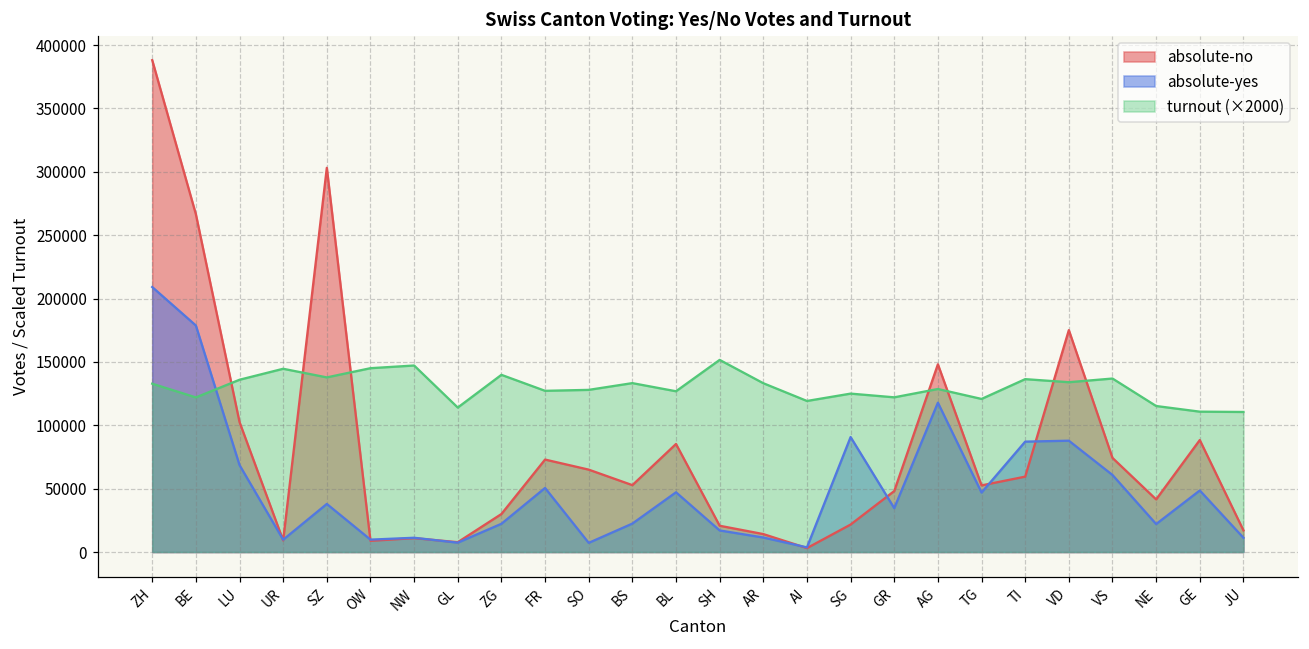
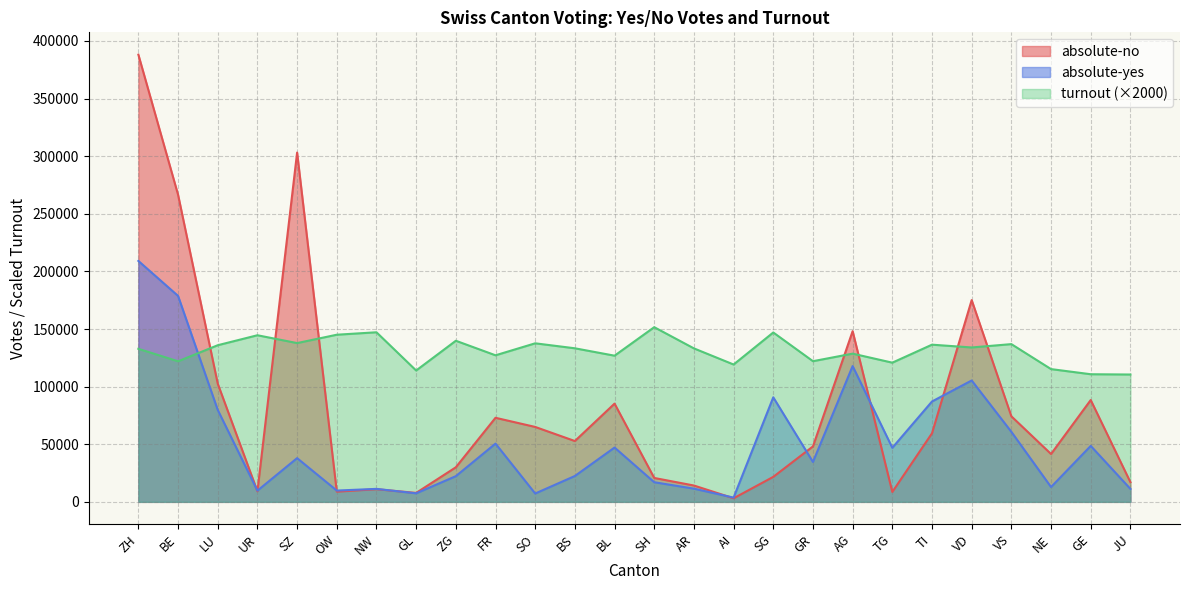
  {
    "absolute-no": {
      "ZH": 388000,
      "BE": 267000,
      "LU": 103000,
      "SZ": 303000,
      "ZG": 30000,
      "FR": 73000,
      "SO": 65000,
      "BS": 53000,
      "BL": 85000,
      "SH": 21000,
      "AR": 14000,
      "SG": 22000,
      "GR": 48000,
      "AG": 148000,
-     "TG": 53000,
+     "TG": 9000,
      "TI": 60000,
      "VD": 175000,
      "VS": 74000,
      "NE": 42000,
      "GE": 88000,
      "JU": 17000
    },
    "absolute-yes": {
      "ZH": 209000,
      "BE": 179000,
-     "LU": 69000,
+     "LU": 80000,
      "SZ": 38000,
      "ZG": 22000,
      "FR": 51000,
      "SO": 7000,
      "BS": 22000,
      "BL": 47000,
      "SH": 17000,
      "AR": 11000,
      "SG": 91000,
      "GR": 35000,
      "AG": 118000,
      "TG": 47000,
      "TI": 87000,
-     "VD": 88000,
+     "VD": 105000,
      "VS": 61000,
-     "NE": 22000,
+     "NE": 13000,
      "GE": 49000,
      "JU": 11000
    },
    "turnout (×2000)": {
      "ZH": 133000,
      "BE": 122000,
      "LU": 136000,
      "UR": 145000,
      "SZ": 138000,
      "OW": 145000,
      "NW": 147000,
      "GL": 114000,
      "ZG": 140000,
      "FR": 127000,
-     "SO": 128000,
+     "SO": 138000,
      "BS": 133000,
      "BL": 127000,
      "SH": 152000,
      "AR": 133000,
      "AI": 119000,
-     "SG": 125000,
+     "SG": 147000,
      "GR": 122000,
      "AG": 129000,
      "TG": 121000,
      "TI": 136000,
      "VD": 134000,
      "VS": 137000,
      "NE": 115000,
      "GE": 111000,
      "JU": 111000
    }
  }
